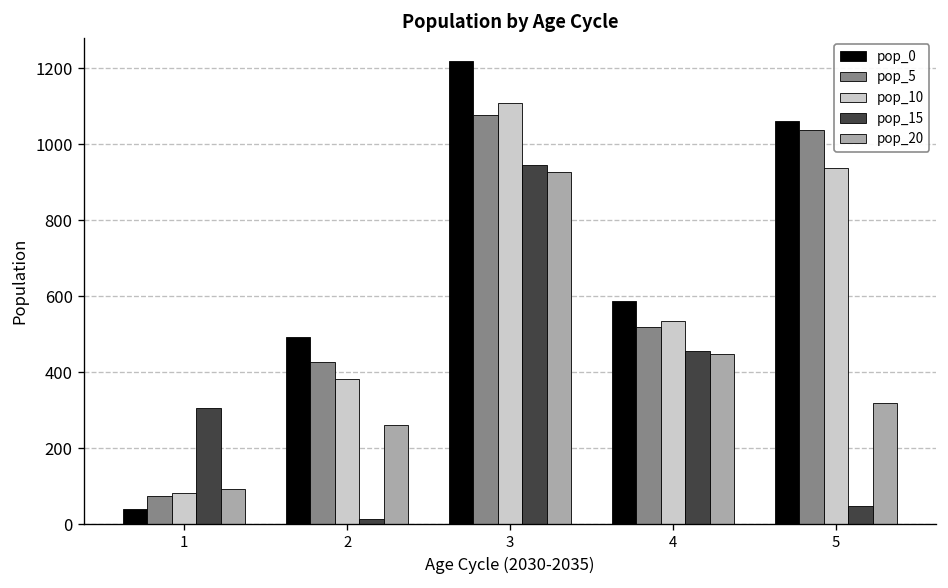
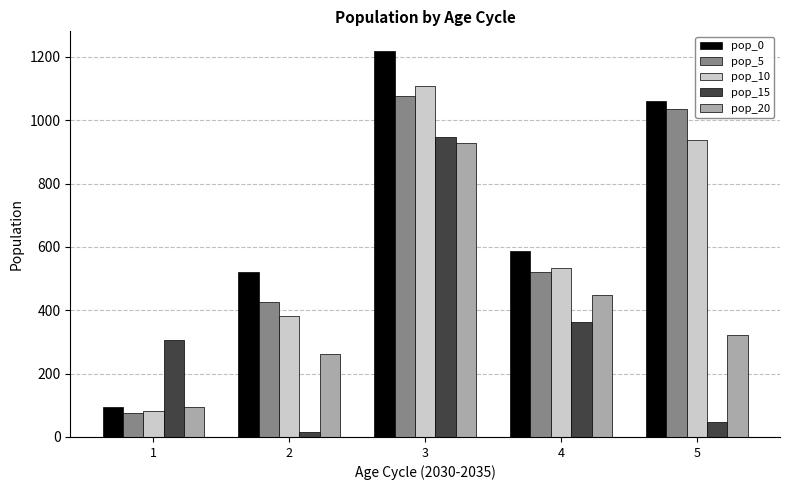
  {
    "pop_0": {
-     "1": 40,
-     "2": 490,
+     "1": 100,
+     "2": 520,
      "3": 1220,
      "4": 590,
      "5": 1060
    },
    "pop_15": {
      "1": 310,
      "2": 10,
      "3": 950,
-     "4": 460,
+     "4": 360,
      "5": 50
    }
  }
